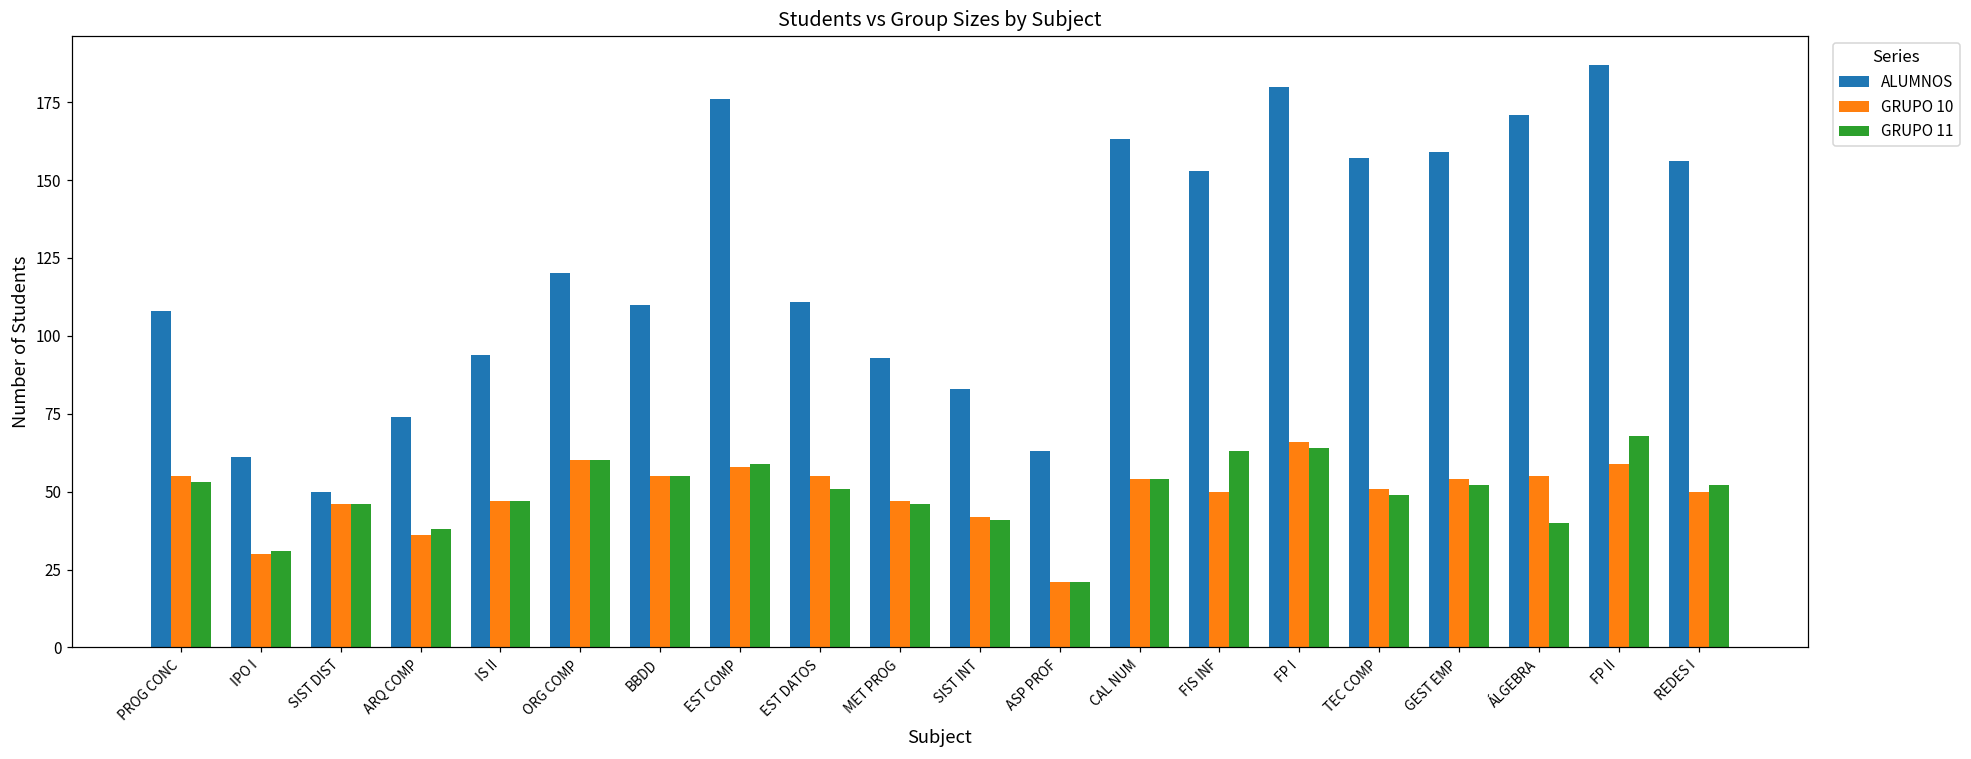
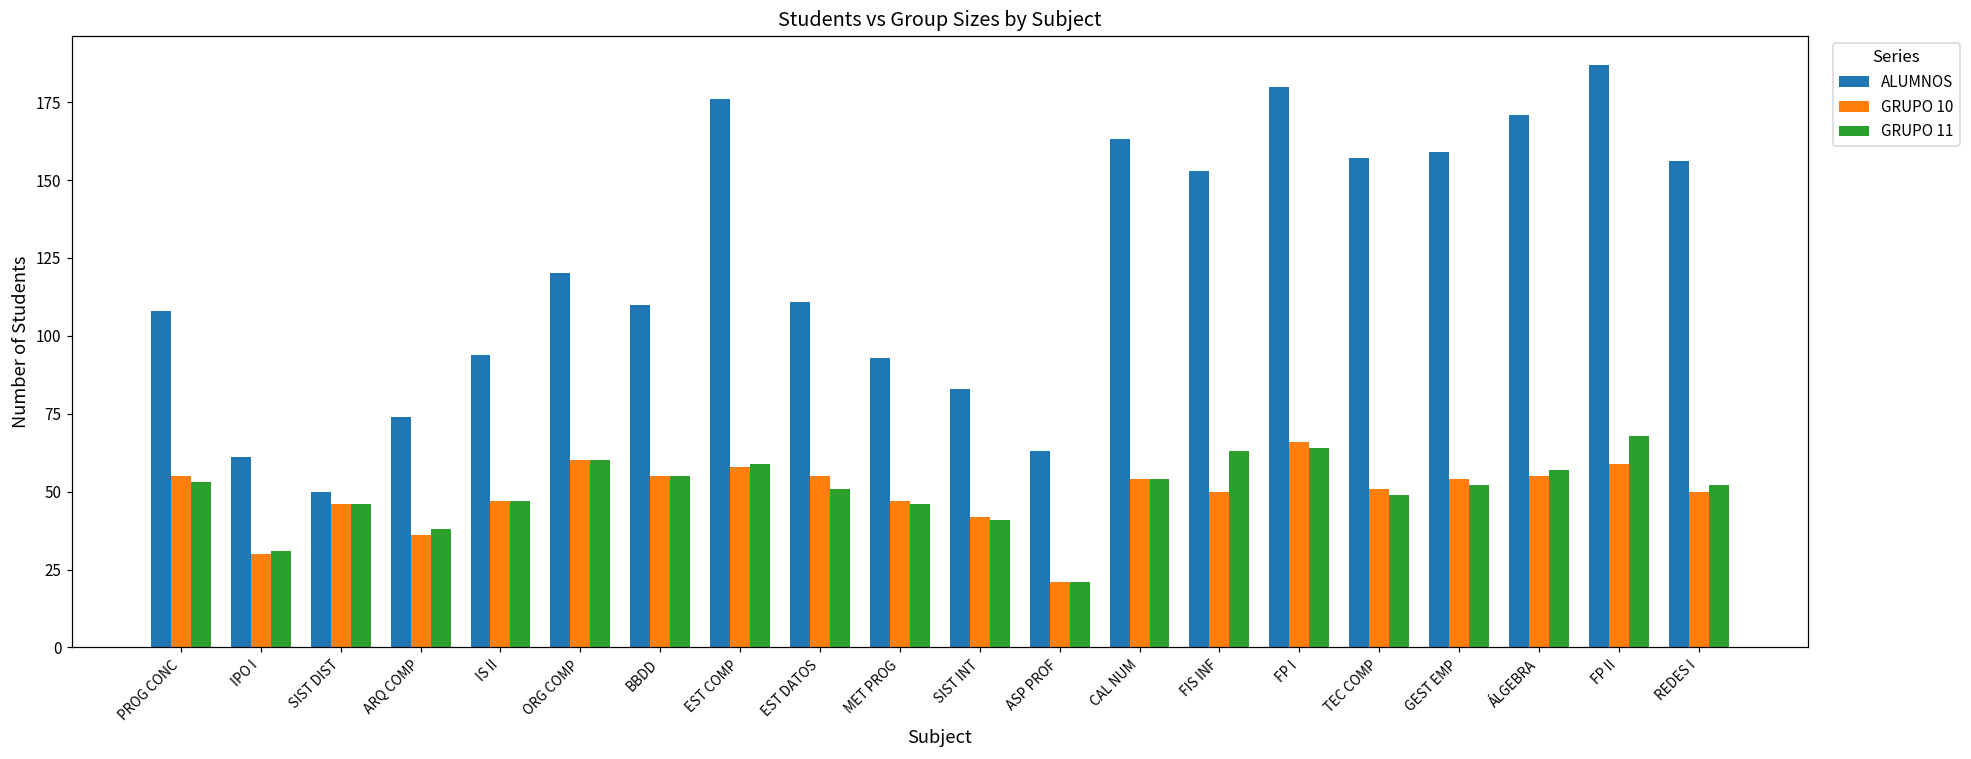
  {
    "ALUMNOS": {
      "PROG CONC": 108,
      "IPO I": 61,
      "SIST DIST": 50,
      "ARQ COMP": 74,
      "IS II": 94,
      "ORG COMP": 120,
      "BBDD": 110,
      "EST COMP": 176,
      "EST DATOS": 111,
      "MET PROG": 93,
      "SIST INT": 83,
      "ASP PROF": 63,
      "CAL NUM": 163,
      "FIS INF": 153,
      "FP I": 180,
      "TEC COMP": 157,
      "GEST EMP": 159,
      "ÁLGEBRA": 171,
      "FP II": 187,
      "REDES I": 156
    },
    "GRUPO 10": {
      "PROG CONC": 55,
      "IPO I": 30,
      "SIST DIST": 46,
      "ARQ COMP": 36,
      "IS II": 47,
      "ORG COMP": 60,
      "BBDD": 55,
      "EST COMP": 58,
      "EST DATOS": 55,
      "MET PROG": 47,
      "SIST INT": 42,
      "ASP PROF": 21,
      "CAL NUM": 54,
      "FIS INF": 50,
      "FP I": 66,
      "TEC COMP": 51,
      "GEST EMP": 54,
      "ÁLGEBRA": 55,
      "FP II": 59,
      "REDES I": 50
    },
    "GRUPO 11": {
      "PROG CONC": 53,
      "IPO I": 31,
      "SIST DIST": 46,
      "ARQ COMP": 38,
      "IS II": 47,
      "ORG COMP": 60,
      "BBDD": 55,
      "EST COMP": 59,
      "EST DATOS": 51,
      "MET PROG": 46,
      "SIST INT": 41,
      "ASP PROF": 21,
      "CAL NUM": 54,
      "FIS INF": 63,
      "FP I": 64,
      "TEC COMP": 49,
      "GEST EMP": 52,
-     "ÁLGEBRA": 40,
+     "ÁLGEBRA": 57,
      "FP II": 68,
      "REDES I": 52
    }
  }
